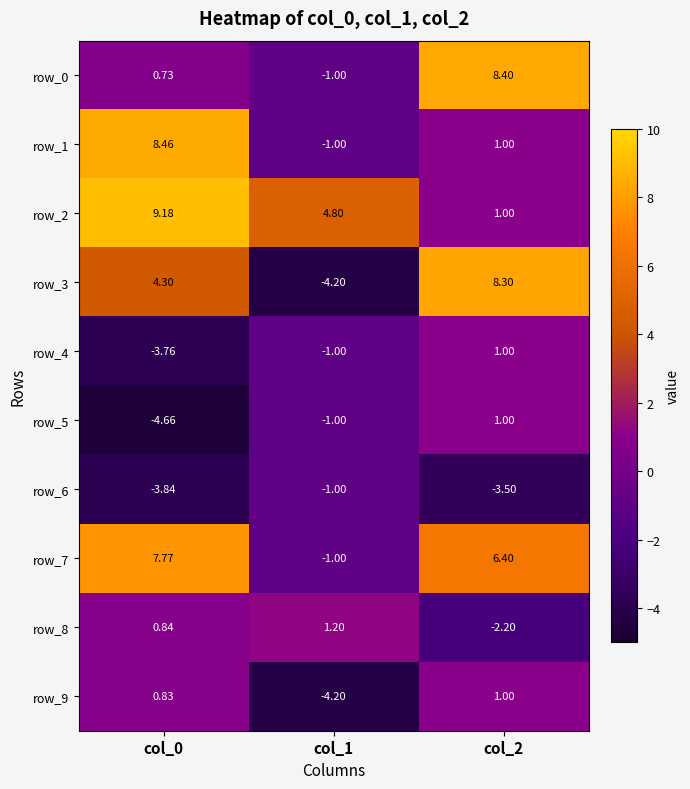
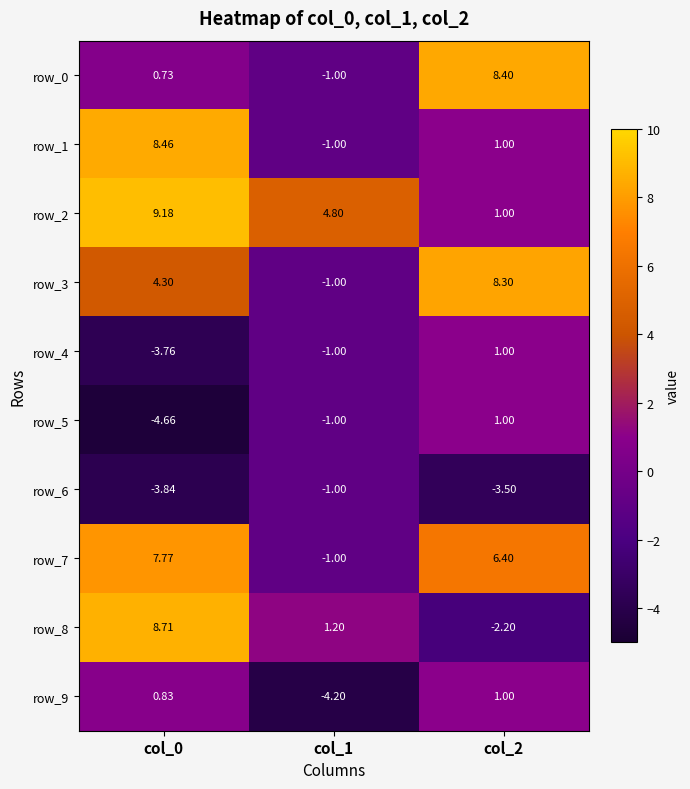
  {
    "row_0": {
      "col_0": 0.73,
      "col_1": -1.00,
      "col_2": 8.40
    },
    "row_1": {
      "col_0": 8.46,
      "col_1": -1.00,
      "col_2": 1.00
    },
    "row_2": {
      "col_0": 9.18,
      "col_1": 4.80,
      "col_2": 1.00
    },
    "row_3": {
      "col_0": 4.30,
-     "col_1": -4.20,
+     "col_1": -1.00,
      "col_2": 8.30
    },
    "row_4": {
      "col_0": -3.76,
      "col_1": -1.00,
      "col_2": 1.00
    },
    "row_5": {
      "col_0": -4.66,
      "col_1": -1.00,
      "col_2": 1.00
    },
    "row_6": {
      "col_0": -3.84,
      "col_1": -1.00,
      "col_2": -3.50
    },
    "row_7": {
      "col_0": 7.77,
      "col_1": -1.00,
      "col_2": 6.40
    },
    "row_8": {
-     "col_0": 0.84,
+     "col_0": 8.71,
      "col_1": 1.20,
      "col_2": -2.20
    },
    "row_9": {
      "col_0": 0.83,
      "col_1": -4.20,
      "col_2": 1.00
    }
  }
